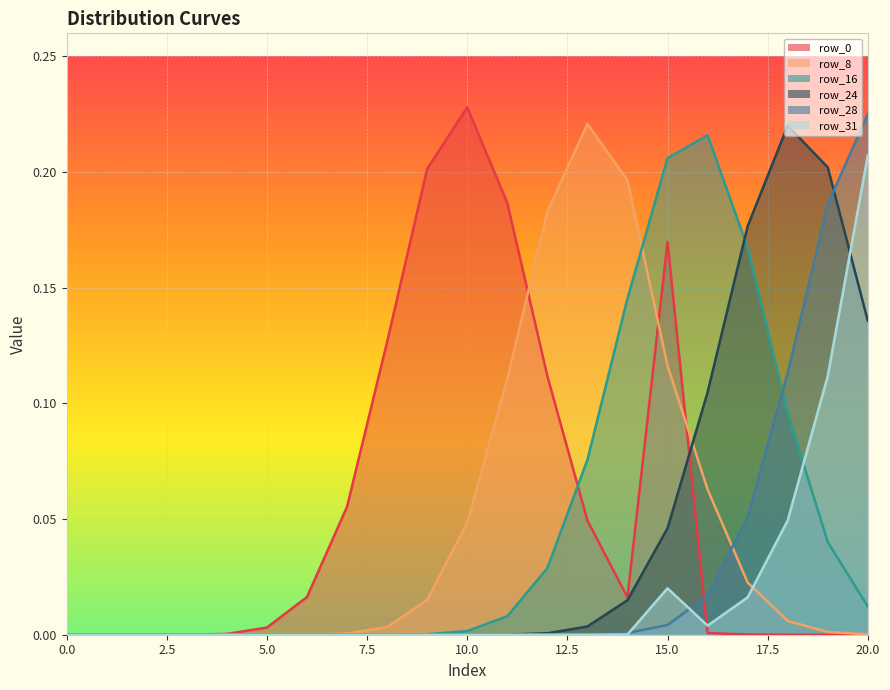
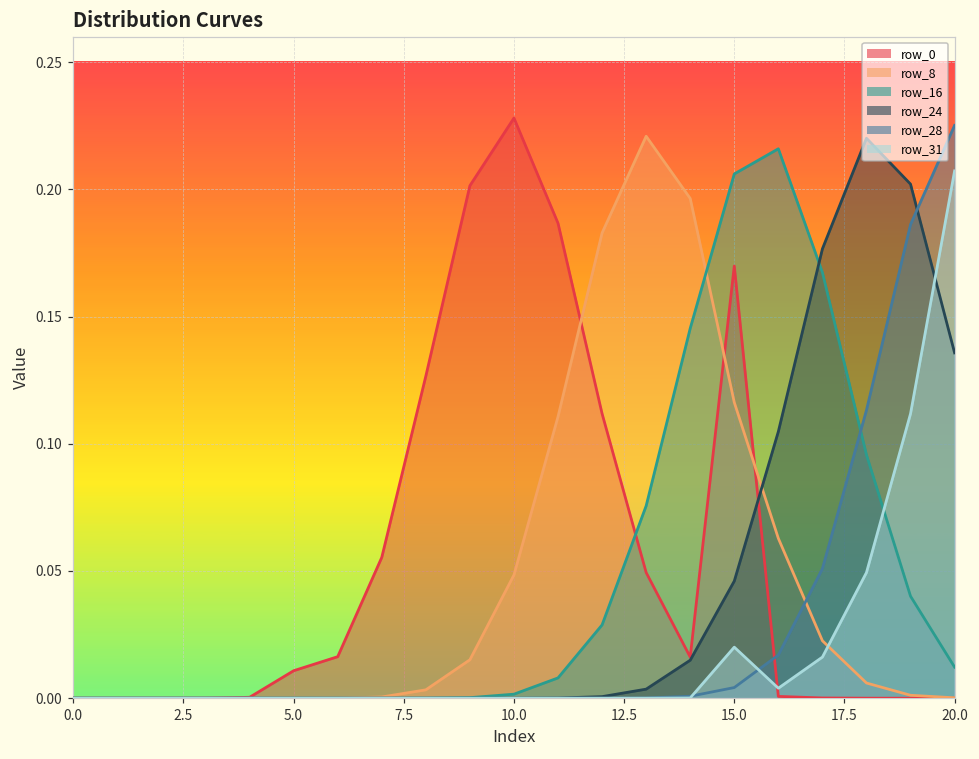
  {
    "row_0": {
-     "5.0": 0.003,
+     "5.0": 0.011,
      "10.0": 0.228,
      "15.0": 0.170
    },
    "row_8": {
      "10.0": 0.048,
      "15.0": 0.116
    },
    "row_24": {
      "15.0": 0.046,
      "20.0": 0.136
    },
    "row_31": {
      "15.0": 0.020,
      "20.0": 0.207
    }
  }
